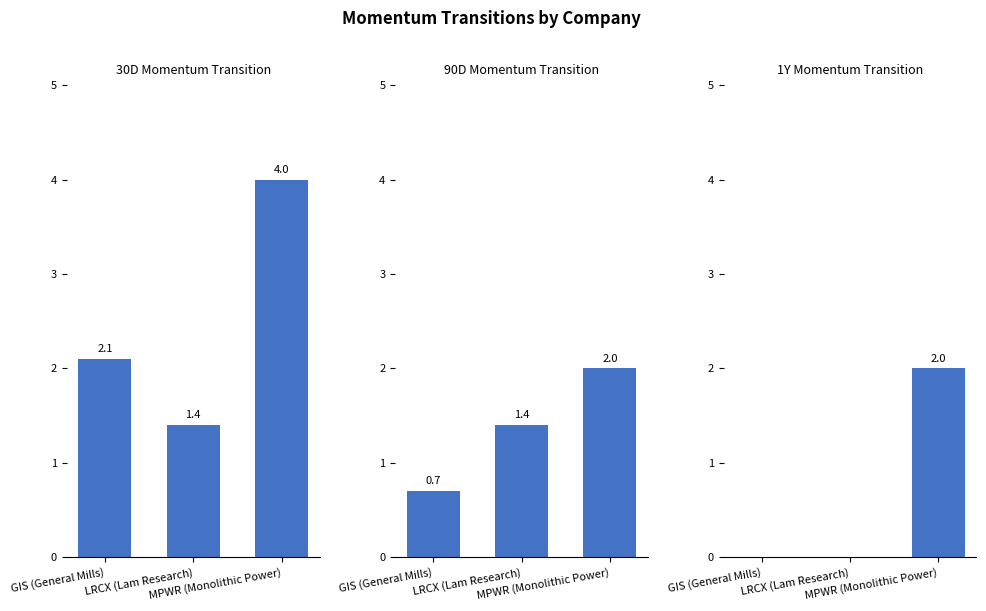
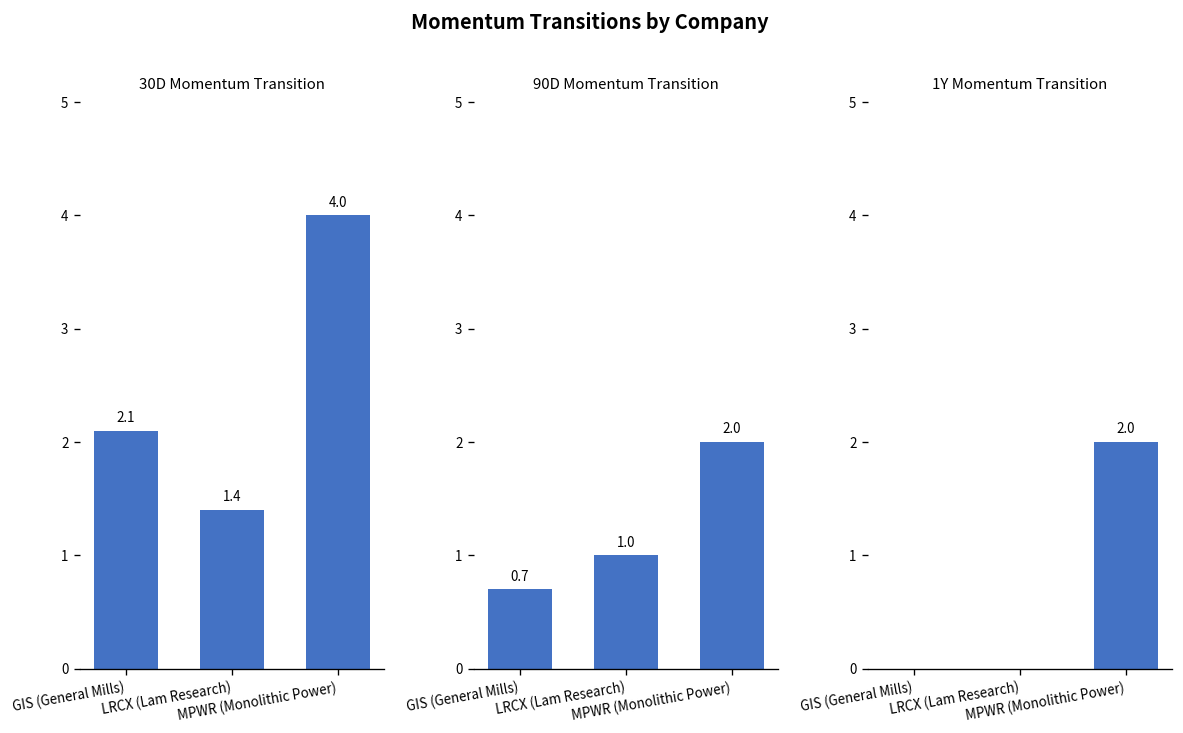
  {
    "30D Momentum Transition": {
      "GIS (General Mills)": 2.1,
      "LRCX (Lam Research)": 1.4,
      "MPWR (Monolithic Power)": 4.0
    },
    "90D Momentum Transition": {
      "GIS (General Mills)": 0.7,
-     "LRCX (Lam Research)": 1.4,
+     "LRCX (Lam Research)": 1.0,
      "MPWR (Monolithic Power)": 2.0
    },
    "1Y Momentum Transition": {
      "MPWR (Monolithic Power)": 2.0
    }
  }
